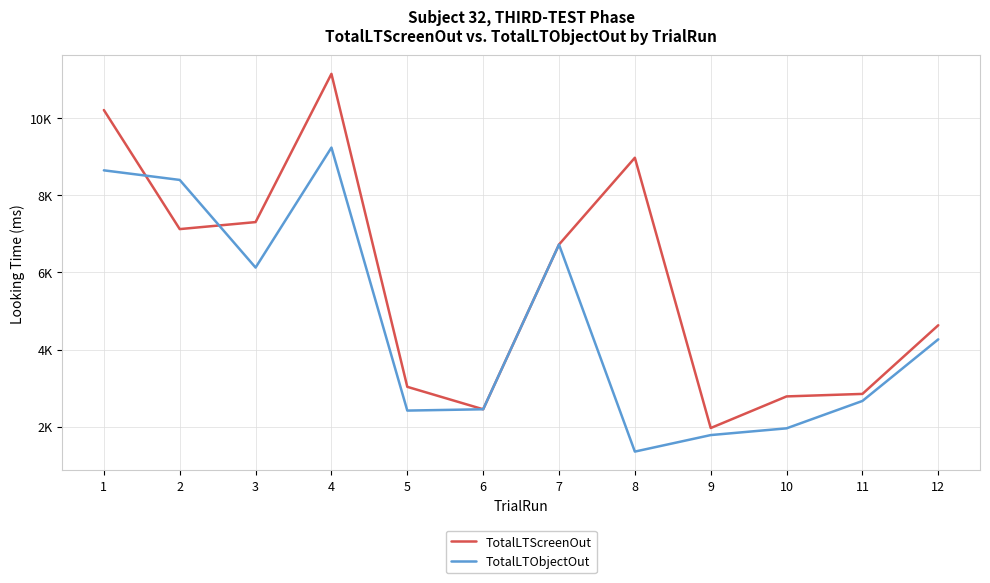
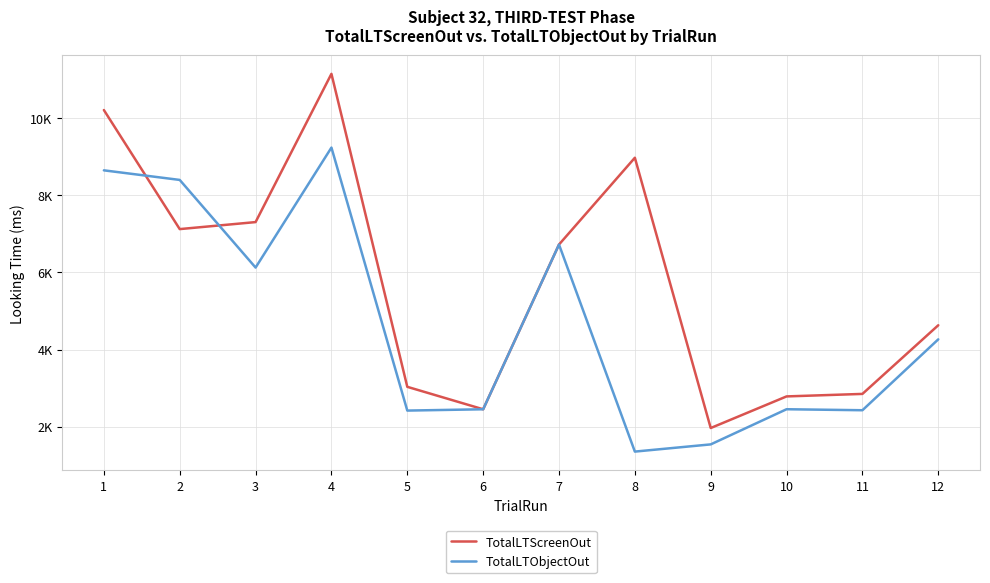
  {
    "TotalLTScreenOut": {
      "1": 10200,
      "2": 7100,
      "3": 7300,
      "4": 11200,
      "5": 3000,
      "8": 9000,
      "9": 2000,
      "10": 2800,
      "11": 2800,
      "12": 4600
    },
    "TotalLTObjectOut": {
      "1": 8700,
      "2": 8400,
      "3": 6100,
      "4": 9200,
      "5": 2400,
      "8": 1300,
-     "9": 1800,
-     "10": 2000,
-     "11": 2700,
+     "9": 1500,
+     "10": 2400,
+     "11": 2400,
      "12": 4300
    }
  }
